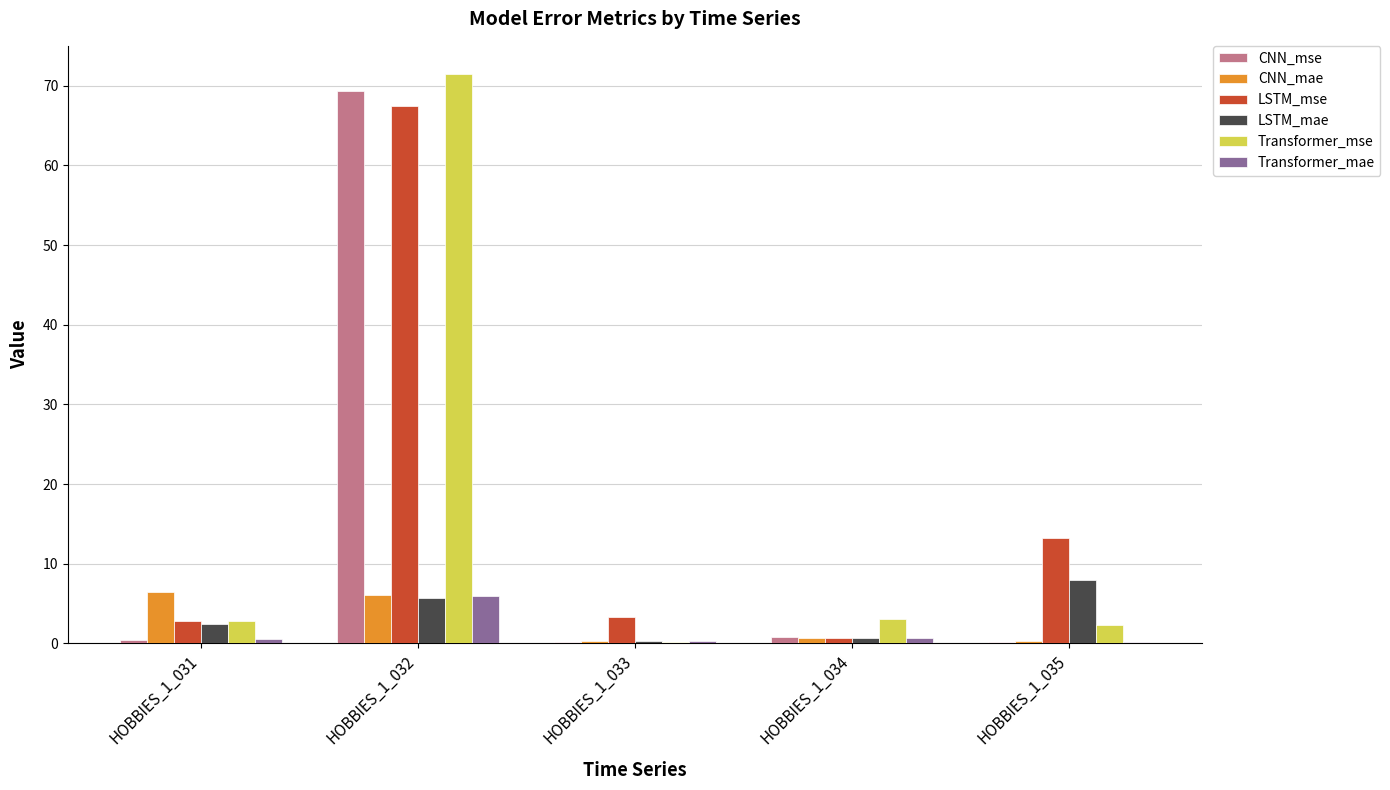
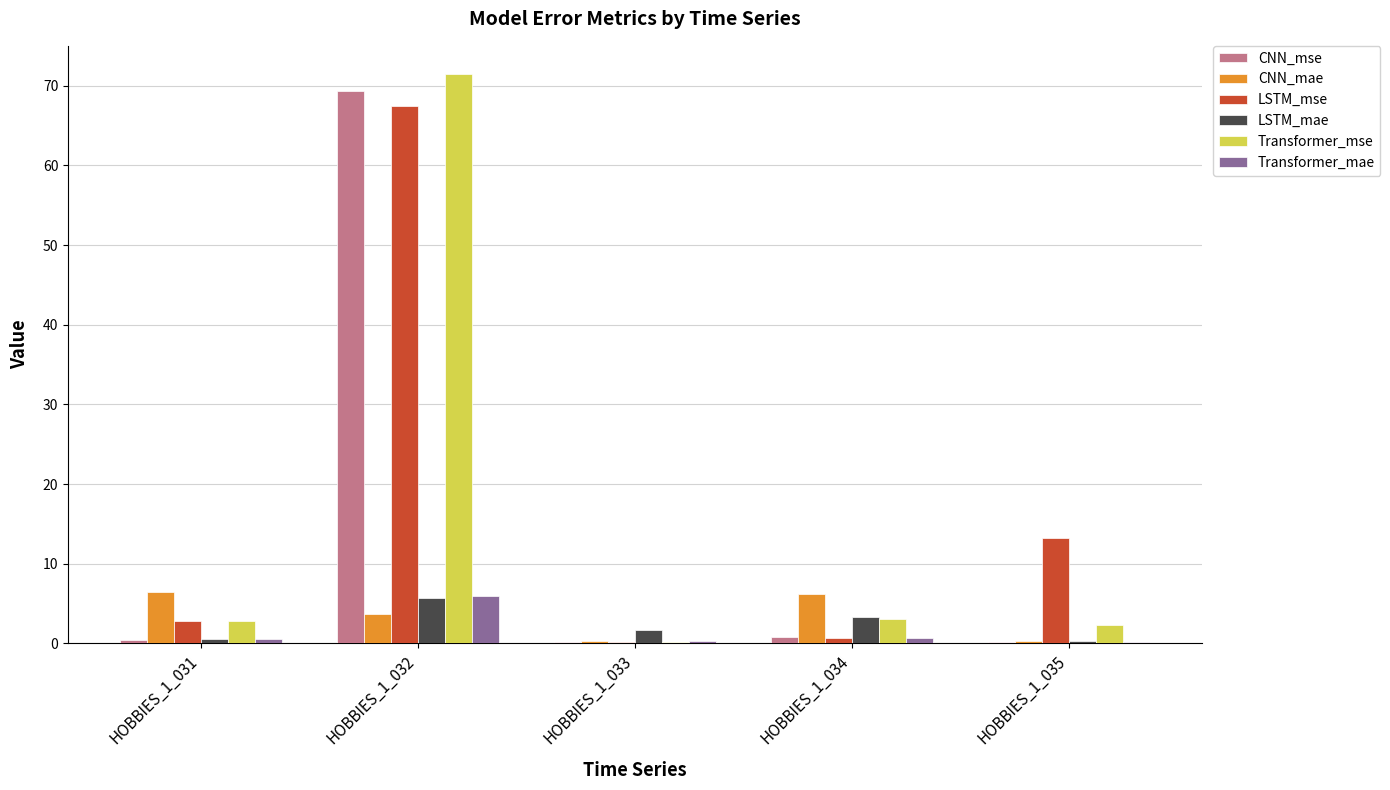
  {
    "CNN_mae": {
      "HOBBIES_1_031": 6,
-     "HOBBIES_1_032": 6,
-     "HOBBIES_1_034": 1
+     "HOBBIES_1_032": 4,
+     "HOBBIES_1_034": 6
    },
    "LSTM_mse": {
      "HOBBIES_1_031": 3,
      "HOBBIES_1_032": 67,
-     "HOBBIES_1_033": 3,
+     "HOBBIES_1_033": 0,
      "HOBBIES_1_034": 1,
      "HOBBIES_1_035": 13
    },
    "LSTM_mae": {
-     "HOBBIES_1_031": 2,
+     "HOBBIES_1_031": 1,
      "HOBBIES_1_032": 6,
-     "HOBBIES_1_033": 0,
-     "HOBBIES_1_034": 1,
-     "HOBBIES_1_035": 8
+     "HOBBIES_1_033": 2,
+     "HOBBIES_1_034": 3,
+     "HOBBIES_1_035": 0
    },
    "Transformer_mse": {
      "HOBBIES_1_031": 3,
      "HOBBIES_1_032": 71,
      "HOBBIES_1_034": 3,
      "HOBBIES_1_035": 2
    }
  }
